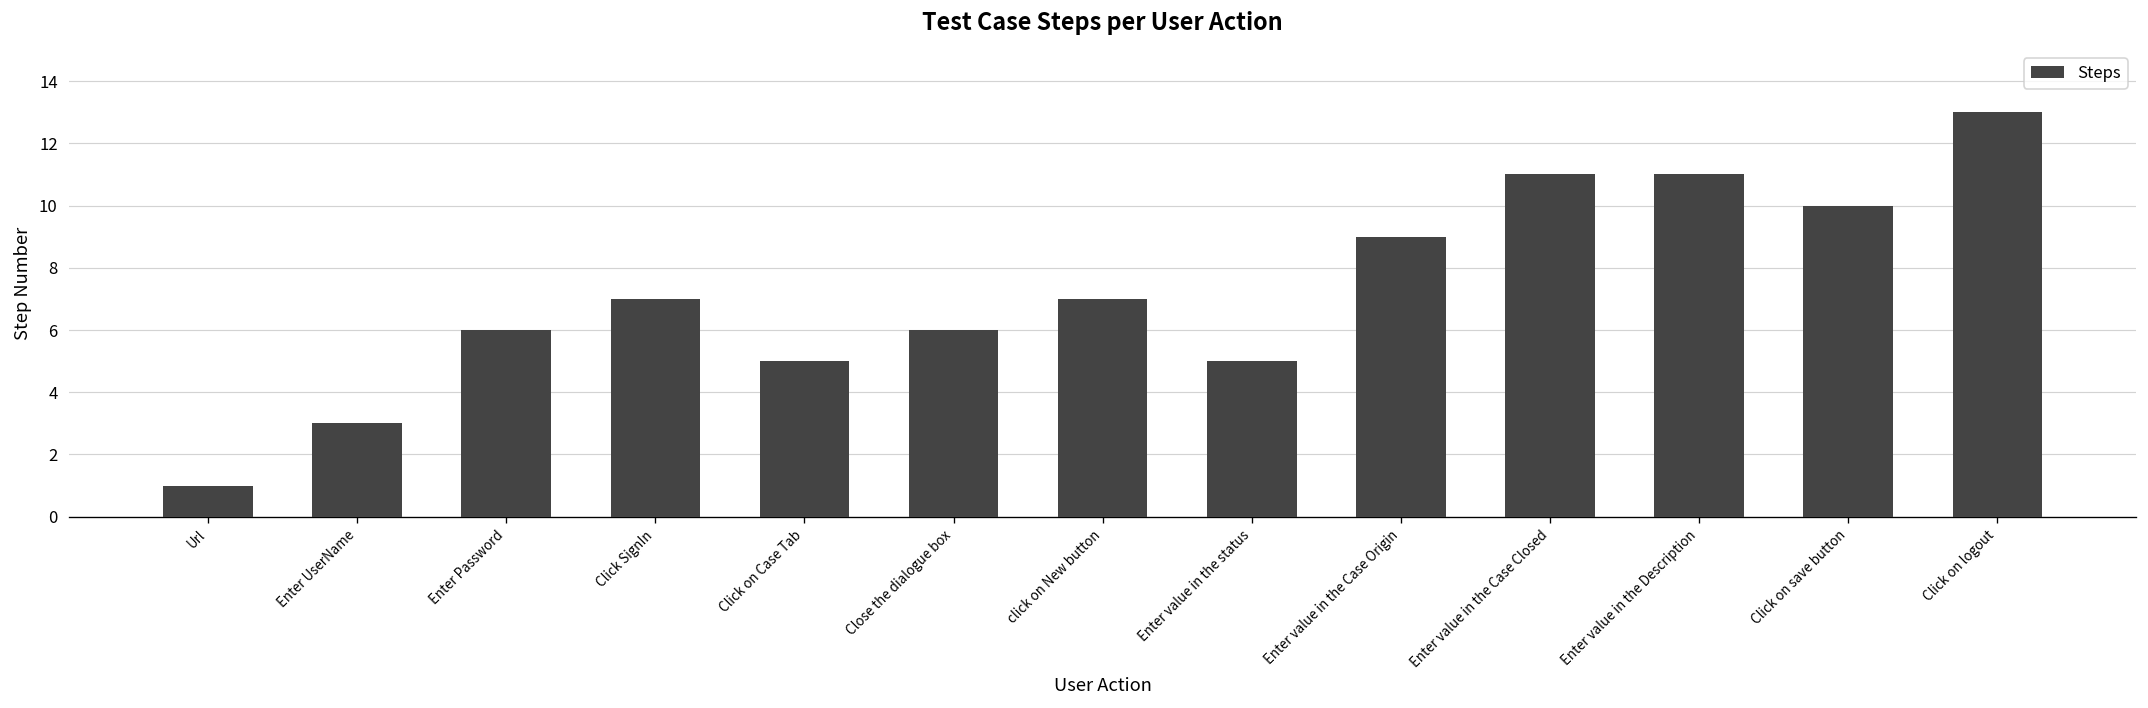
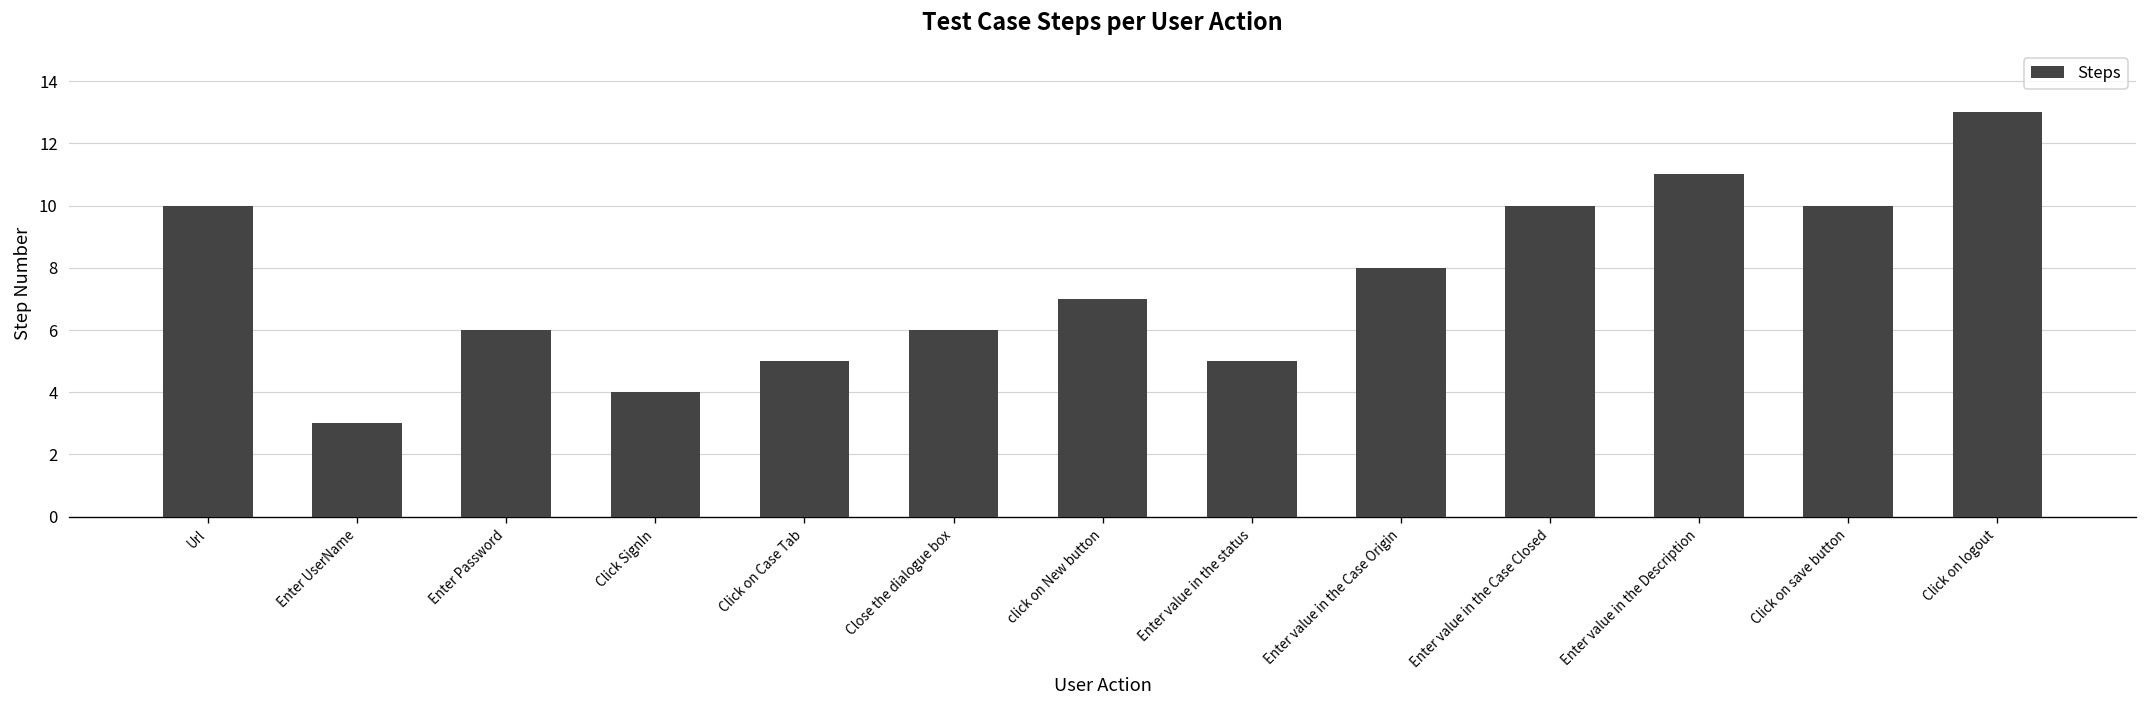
  {
-   "Url": 1,
+   "Url": 10,
    "Enter UserName": 3,
    "Enter Password": 6,
-   "Click SignIn": 7,
+   "Click SignIn": 4,
    "Click on Case Tab": 5,
    "Close the dialogue box": 6,
    "click on New button": 7,
    "Enter value in the status": 5,
-   "Enter value in the Case Origin": 9,
-   "Enter value in the Case Closed": 11,
+   "Enter value in the Case Origin": 8,
+   "Enter value in the Case Closed": 10,
    "Enter value in the Description": 11,
    "Click on save button": 10,
    "Click on logout": 13
  }
